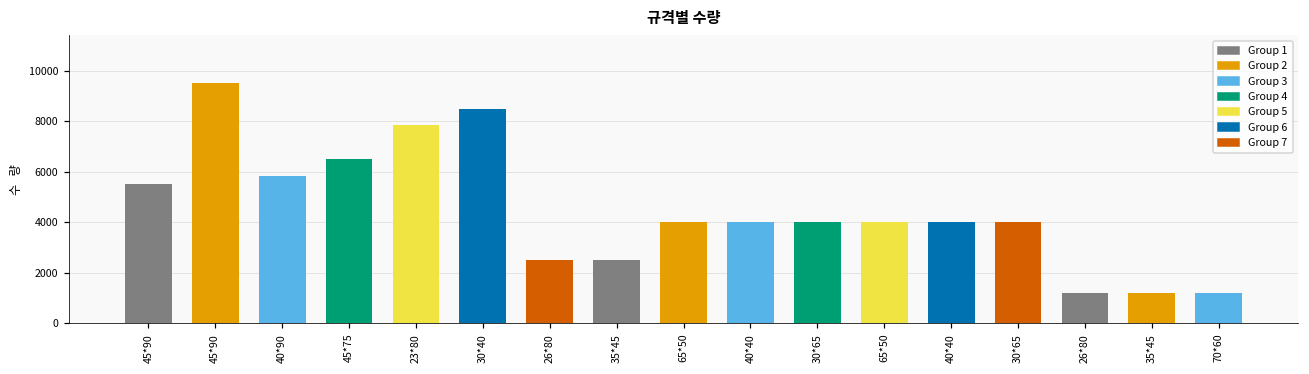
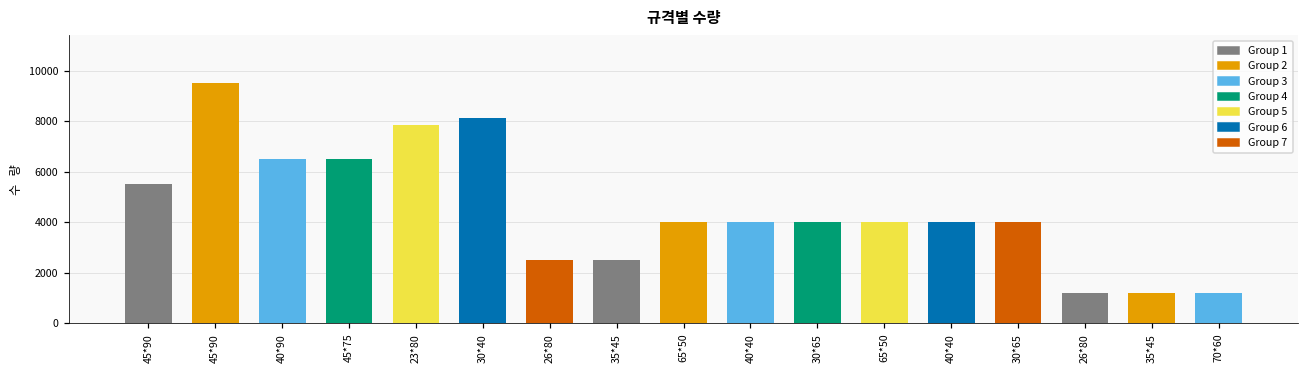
  {
-   "40*90": 5800,
+   "40*90": 6500,
    "45*75": 6500,
    "23*80": 7900,
-   "30*40": 8500,
+   "30*40": 8100,
    "70*60": 1200
  }
